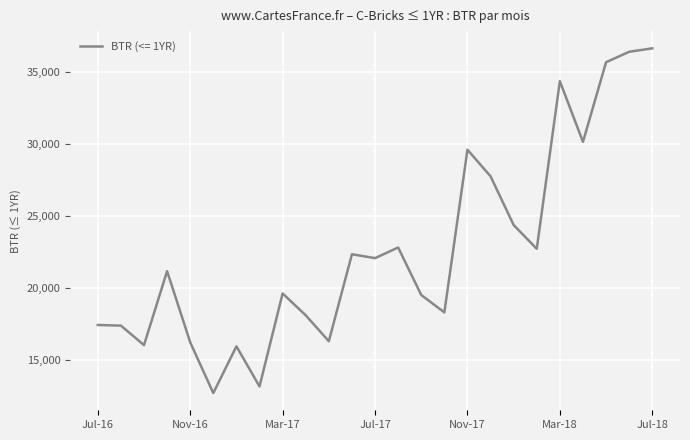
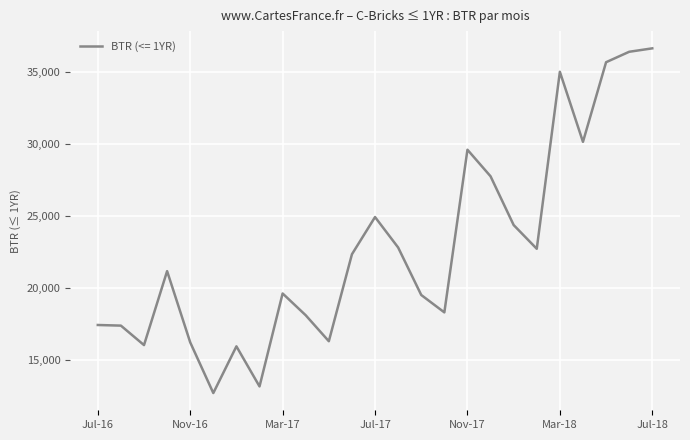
  {
    "Jul-16": "17,400",
    "Nov-16": "16,200",
    "Mar-17": "19,600",
-   "Jul-17": "22,100",
+   "Jul-17": "24,900",
    "Nov-17": "29,600",
-   "Mar-18": "34,400",
+   "Mar-18": "35,000",
    "Jul-18": "36,700"
  }
